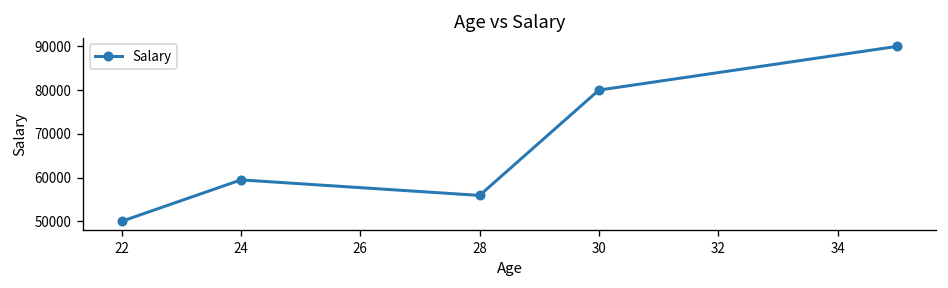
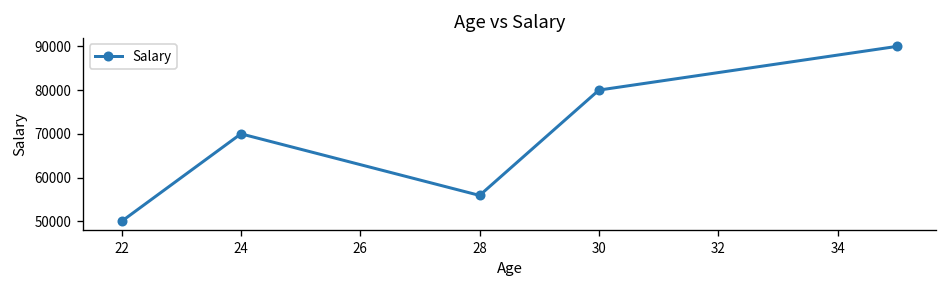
  {
    "22": 50000,
-   "24": 59000,
+   "24": 70000,
    "28": 56000,
    "30": 80000
  }
